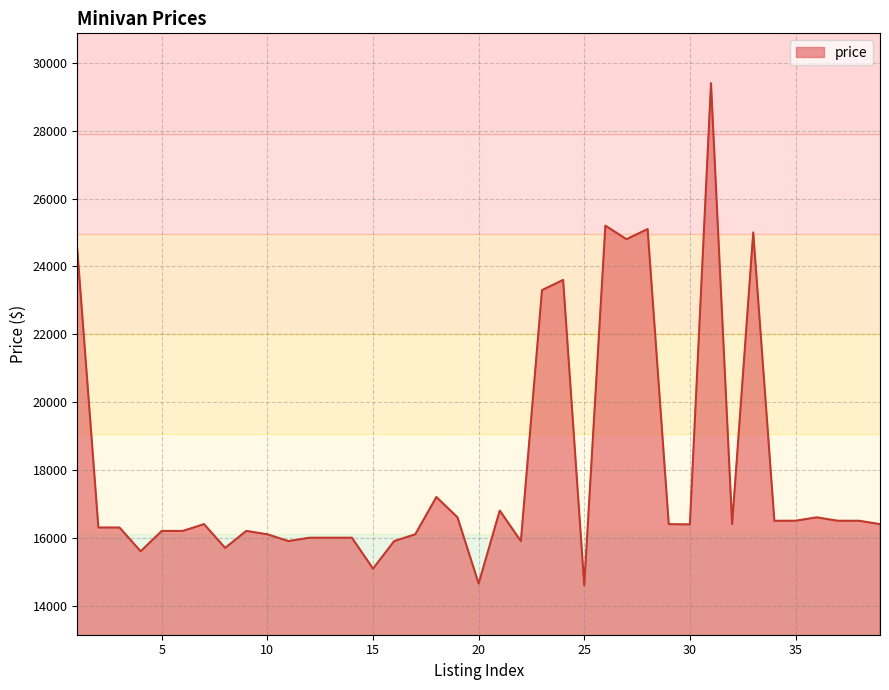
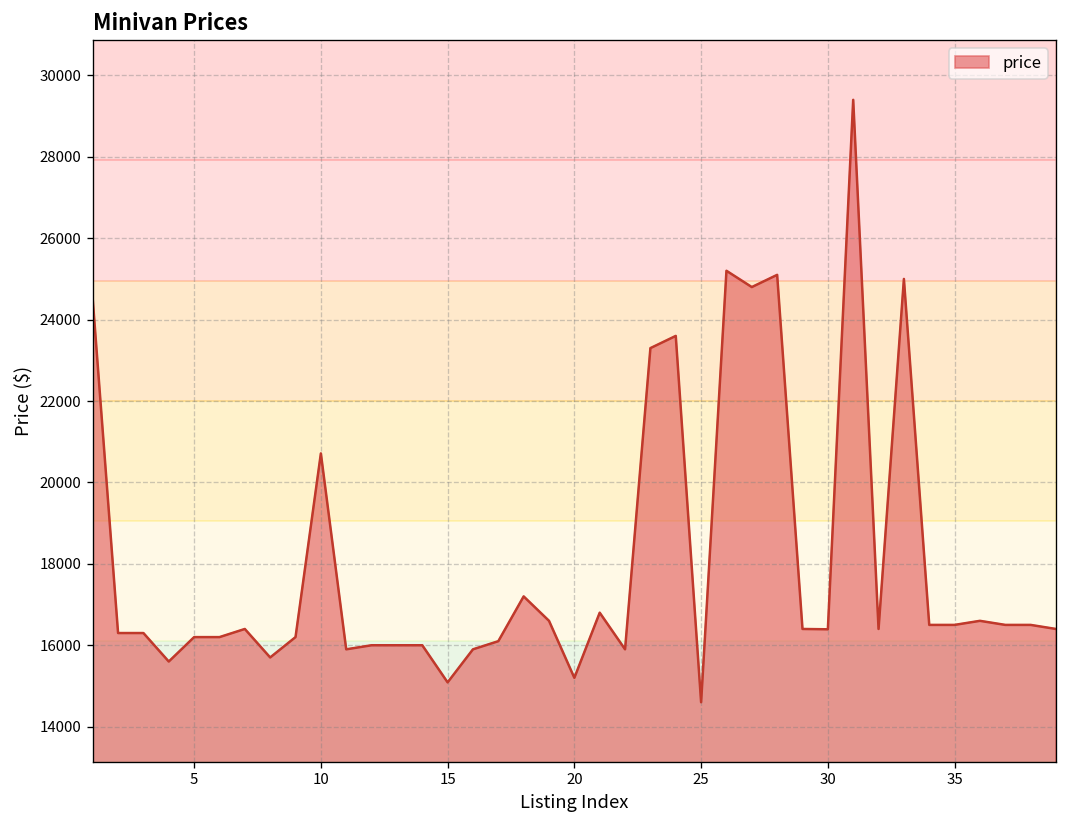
  {
    "5": 16200,
-   "10": 16100,
+   "10": 20700,
    "15": 15100,
-   "20": 14600,
+   "20": 15200,
    "25": 14600,
    "30": 16400,
    "35": 16500
  }
